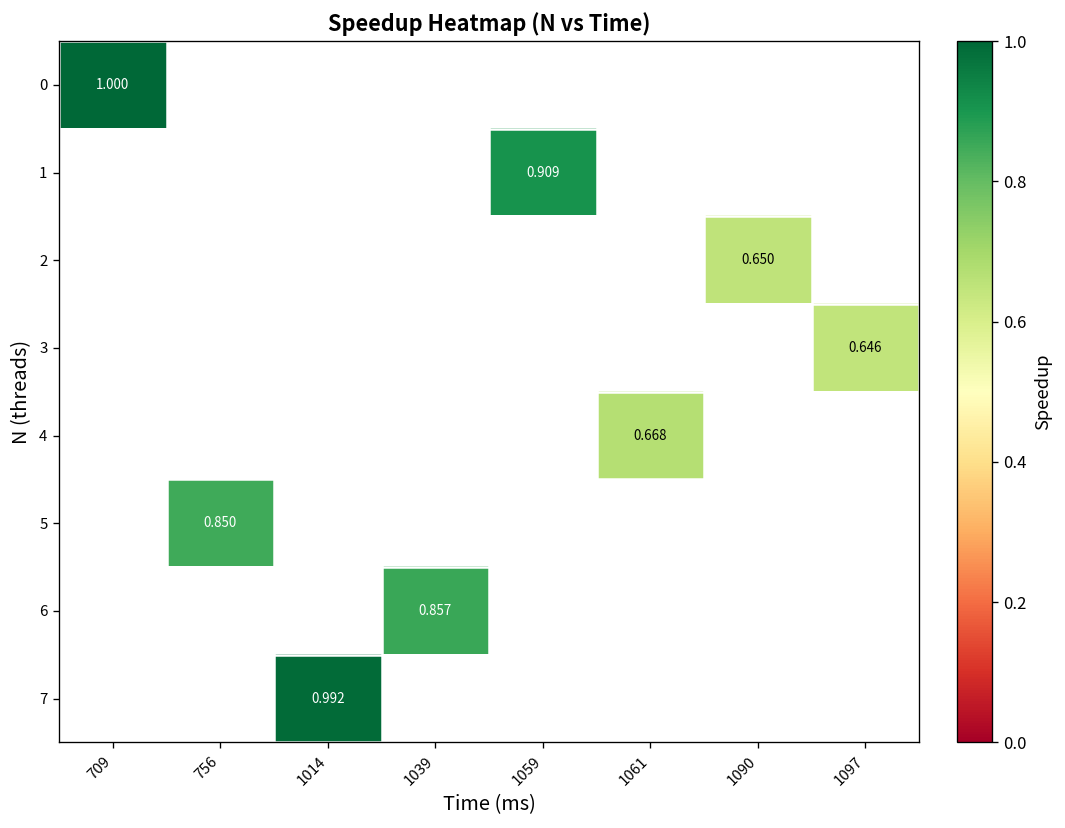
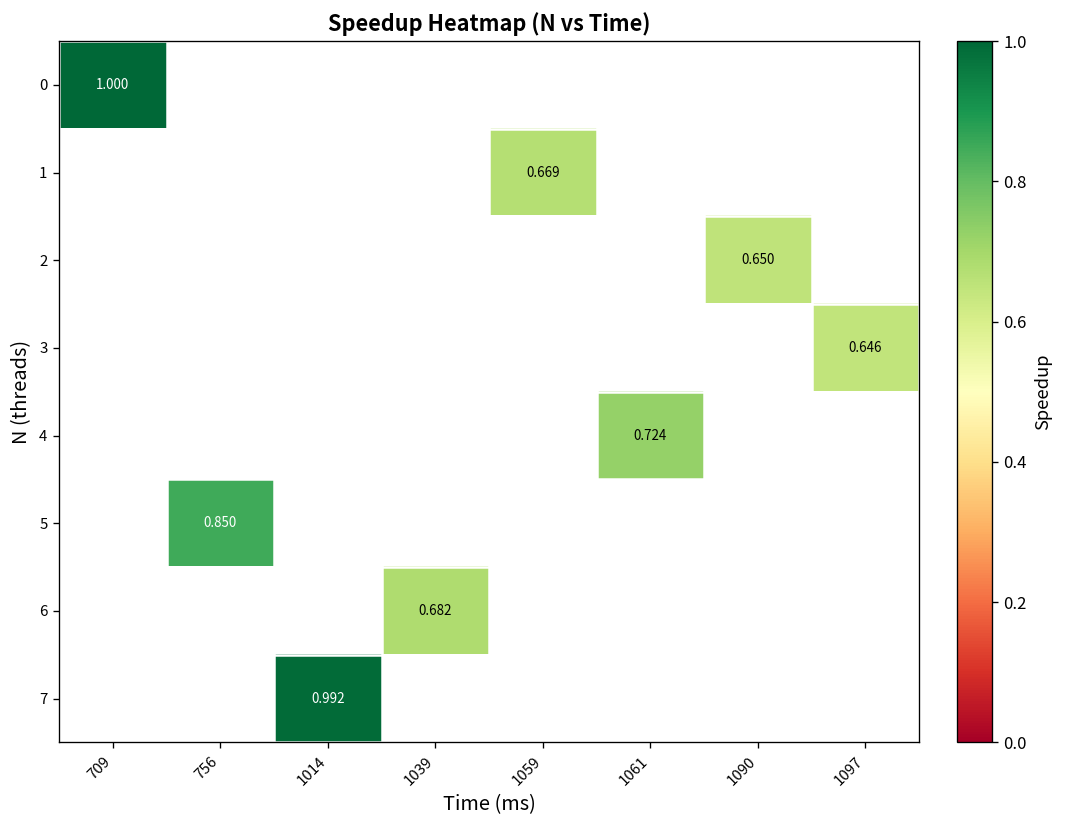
  {
    "0": {
      "709": 1.000
    },
    "1": {
-     "1059": 0.909
+     "1059": 0.669
    },
    "2": {
      "1090": 0.650
    },
    "3": {
      "1097": 0.646
    },
    "4": {
-     "1061": 0.668
+     "1061": 0.724
    },
    "5": {
      "756": 0.850
    },
    "6": {
-     "1039": 0.857
+     "1039": 0.682
    },
    "7": {
      "1014": 0.992
    }
  }
